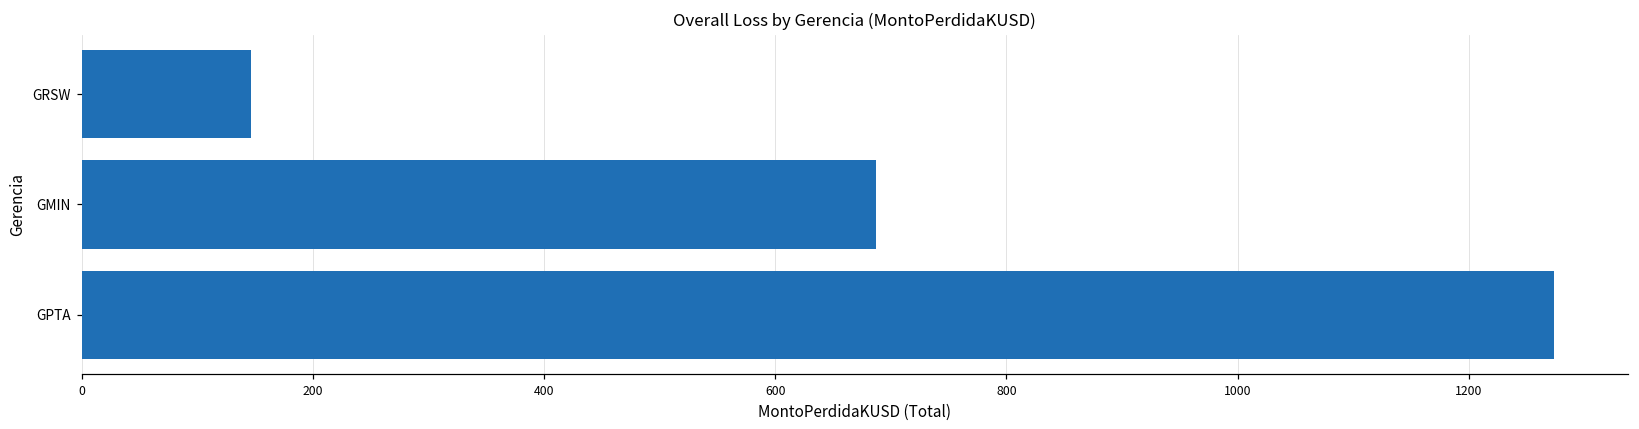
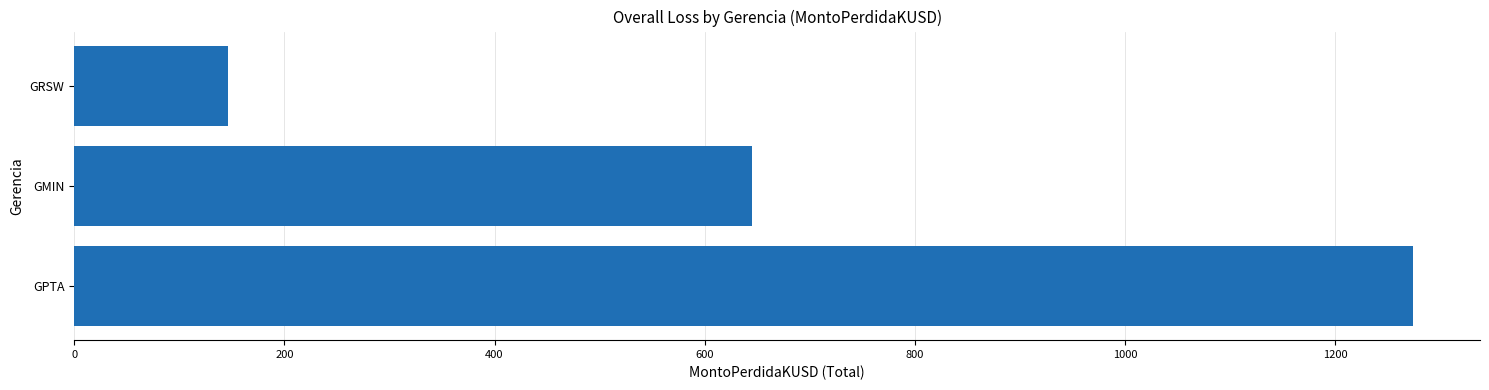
  {
    "GRSW": 147,
-   "GMIN": 687,
+   "GMIN": 645,
    "GPTA": 1274
  }
